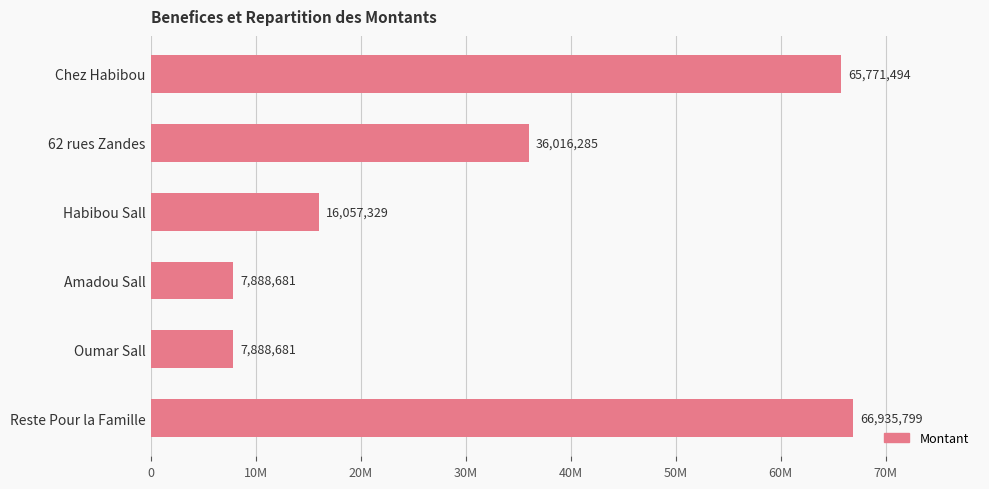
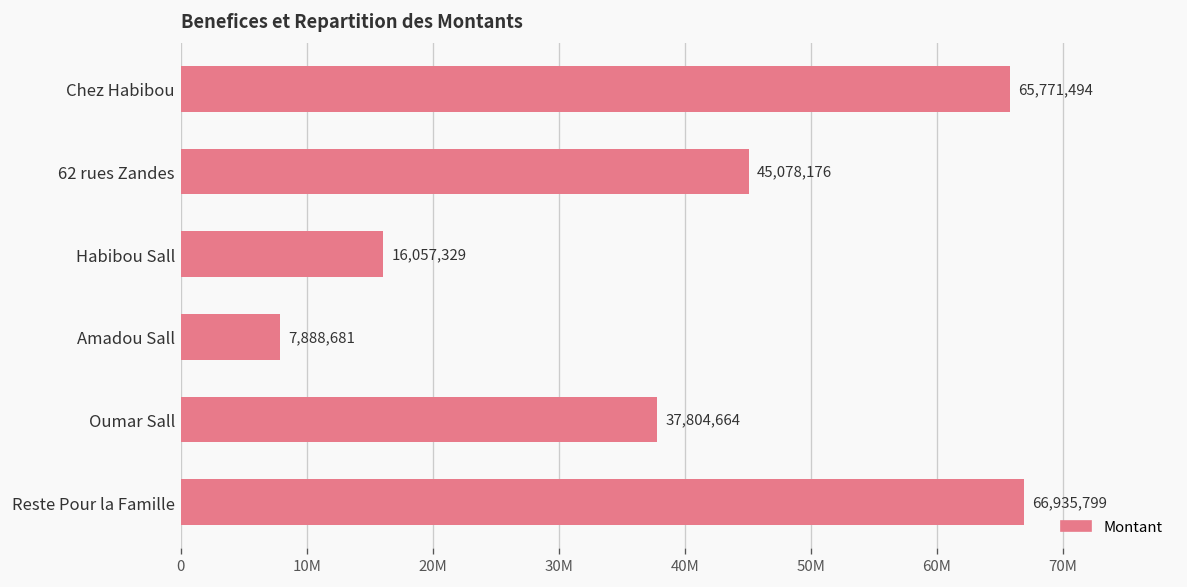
  {
    "Chez Habibou": "65,771,494",
-   "62 rues Zandes": "36,016,285",
+   "62 rues Zandes": "45,078,176",
    "Habibou Sall": "16,057,329",
    "Amadou Sall": "7,888,681",
-   "Oumar Sall": "7,888,681",
+   "Oumar Sall": "37,804,664",
    "Reste Pour la Famille": "66,935,799"
  }
